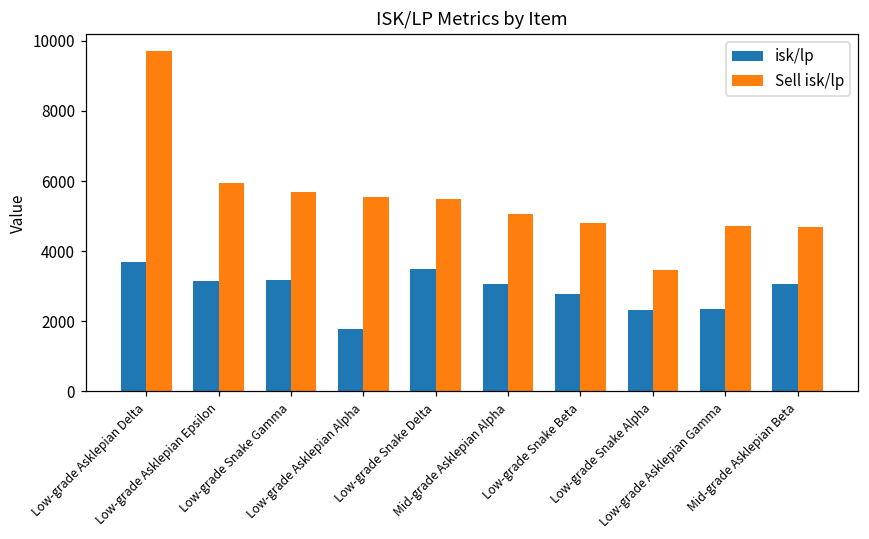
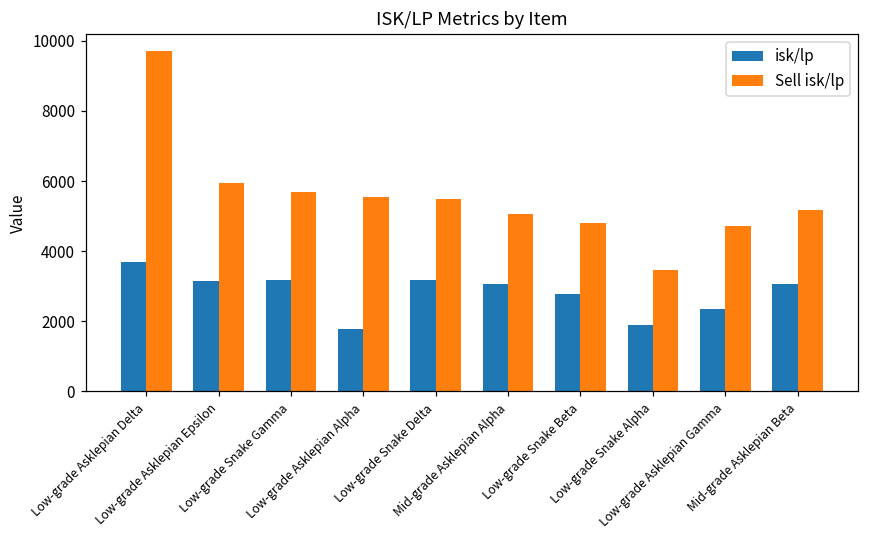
  {
    "isk/lp": {
      "Low-grade Asklepian Delta": 3700,
      "Low-grade Asklepian Epsilon": 3100,
      "Low-grade Snake Gamma": 3200,
      "Low-grade Asklepian Alpha": 1800,
-     "Low-grade Snake Delta": 3500,
+     "Low-grade Snake Delta": 3200,
      "Mid-grade Asklepian Alpha": 3100,
      "Low-grade Snake Beta": 2800,
-     "Low-grade Snake Alpha": 2300,
+     "Low-grade Snake Alpha": 1900,
      "Low-grade Asklepian Gamma": 2300,
      "Mid-grade Asklepian Beta": 3100
    },
    "Sell isk/lp": {
      "Low-grade Asklepian Delta": 9700,
      "Low-grade Asklepian Epsilon": 5900,
      "Low-grade Snake Gamma": 5700,
      "Low-grade Asklepian Alpha": 5600,
      "Low-grade Snake Delta": 5500,
      "Mid-grade Asklepian Alpha": 5100,
      "Low-grade Snake Beta": 4800,
      "Low-grade Snake Alpha": 3500,
      "Low-grade Asklepian Gamma": 4700,
-     "Mid-grade Asklepian Beta": 4700
+     "Mid-grade Asklepian Beta": 5200
    }
  }
